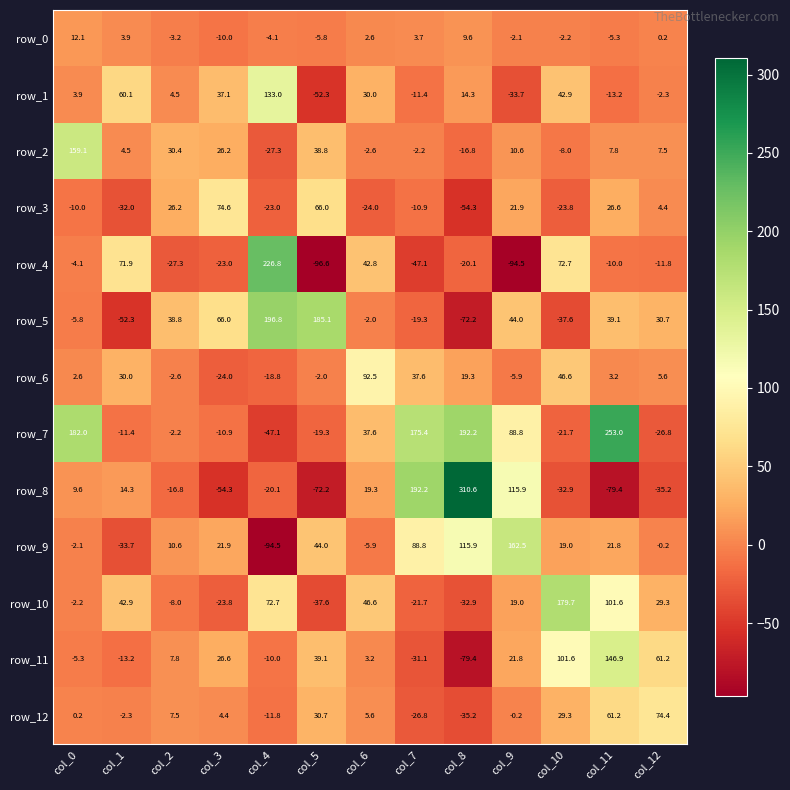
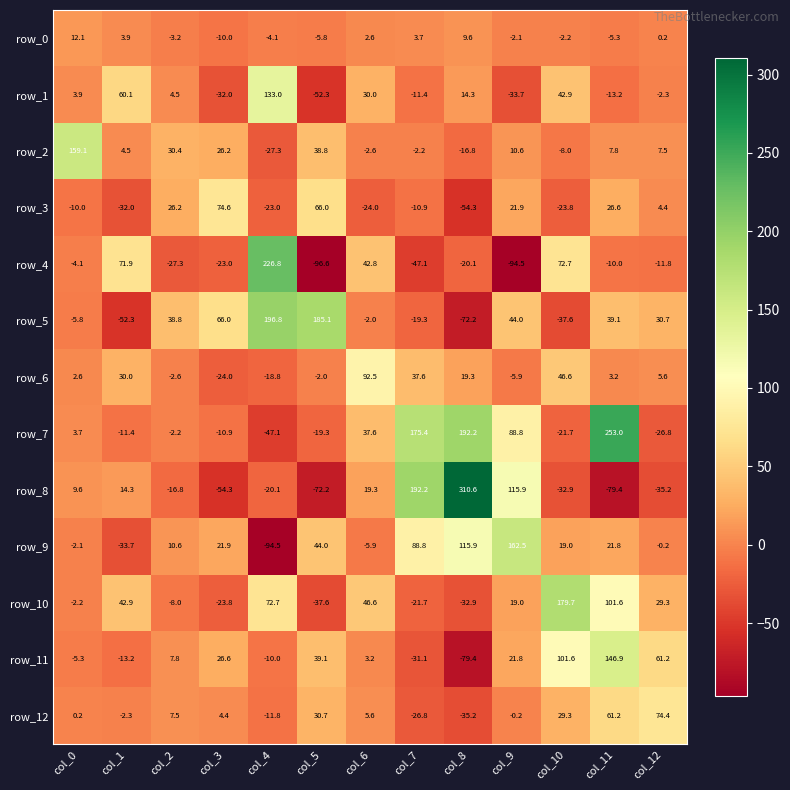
  {
    "row_0": {
      "col_0": 12.1,
      "col_1": 3.9,
      "col_2": -3.2,
      "col_3": -10.0,
      "col_4": -4.1,
      "col_5": -5.8,
      "col_6": 2.6,
      "col_7": 3.7,
      "col_8": 9.6,
      "col_9": -2.1,
      "col_10": -2.2,
      "col_11": -5.3,
      "col_12": 0.2
    },
    "row_1": {
      "col_0": 3.9,
      "col_1": 60.1,
      "col_2": 4.5,
-     "col_3": 37.1,
+     "col_3": -32.0,
      "col_4": 133.0,
      "col_5": -52.3,
      "col_6": 30.0,
      "col_7": -11.4,
      "col_8": 14.3,
      "col_9": -33.7,
      "col_10": 42.9,
      "col_11": -13.2,
      "col_12": -2.3
    },
    "row_2": {
      "col_0": 159.1,
      "col_1": 4.5,
      "col_2": 30.4,
      "col_3": 26.2,
      "col_4": -27.3,
      "col_5": 38.8,
      "col_6": -2.6,
      "col_7": -2.2,
      "col_8": -16.8,
      "col_9": 10.6,
      "col_10": -8.0,
      "col_11": 7.8,
      "col_12": 7.5
    },
    "row_3": {
      "col_0": -10.0,
      "col_1": -32.0,
      "col_2": 26.2,
      "col_3": 74.6,
      "col_4": -23.0,
      "col_5": 66.0,
      "col_6": -24.0,
      "col_7": -10.9,
      "col_8": -54.3,
      "col_9": 21.9,
      "col_10": -23.8,
      "col_11": 26.6,
      "col_12": 4.4
    },
    "row_4": {
      "col_0": -4.1,
      "col_1": 71.9,
      "col_2": -27.3,
      "col_3": -23.0,
      "col_4": 226.8,
      "col_5": -96.6,
      "col_6": 42.8,
      "col_7": -47.1,
      "col_8": -20.1,
      "col_9": -94.5,
      "col_10": 72.7,
      "col_11": -10.0,
      "col_12": -11.8
    },
    "row_5": {
      "col_0": -5.8,
      "col_1": -52.3,
      "col_2": 38.8,
      "col_3": 66.0,
      "col_4": 196.8,
      "col_5": 185.1,
      "col_6": -2.0,
      "col_7": -19.3,
      "col_8": -72.2,
      "col_9": 44.0,
      "col_10": -37.6,
      "col_11": 39.1,
      "col_12": 30.7
    },
    "row_6": {
      "col_0": 2.6,
      "col_1": 30.0,
      "col_2": -2.6,
      "col_3": -24.0,
      "col_4": -18.8,
      "col_5": -2.0,
      "col_6": 92.5,
      "col_7": 37.6,
      "col_8": 19.3,
      "col_9": -5.9,
      "col_10": 46.6,
      "col_11": 3.2,
      "col_12": 5.6
    },
    "row_7": {
-     "col_0": 182.0,
+     "col_0": 3.7,
      "col_1": -11.4,
      "col_2": -2.2,
      "col_3": -10.9,
      "col_4": -47.1,
      "col_5": -19.3,
      "col_6": 37.6,
      "col_7": 175.4,
      "col_8": 192.2,
      "col_9": 88.8,
      "col_10": -21.7,
      "col_11": 253.0,
      "col_12": -26.8
    },
    "row_8": {
      "col_0": 9.6,
      "col_1": 14.3,
      "col_2": -16.8,
      "col_3": -54.3,
      "col_4": -20.1,
      "col_5": -72.2,
      "col_6": 19.3,
      "col_7": 192.2,
      "col_8": 310.6,
      "col_9": 115.9,
      "col_10": -32.9,
      "col_11": -79.4,
      "col_12": -35.2
    },
    "row_9": {
      "col_0": -2.1,
      "col_1": -33.7,
      "col_2": 10.6,
      "col_3": 21.9,
      "col_4": -94.5,
      "col_5": 44.0,
      "col_6": -5.9,
      "col_7": 88.8,
      "col_8": 115.9,
      "col_9": 162.5,
      "col_10": 19.0,
      "col_11": 21.8,
      "col_12": -0.2
    },
    "row_10": {
      "col_0": -2.2,
      "col_1": 42.9,
      "col_2": -8.0,
      "col_3": -23.8,
      "col_4": 72.7,
      "col_5": -37.6,
      "col_6": 46.6,
      "col_7": -21.7,
      "col_8": -32.9,
      "col_9": 19.0,
      "col_10": 179.7,
      "col_11": 101.6,
      "col_12": 29.3
    },
    "row_11": {
      "col_0": -5.3,
      "col_1": -13.2,
      "col_2": 7.8,
      "col_3": 26.6,
      "col_4": -10.0,
      "col_5": 39.1,
      "col_6": 3.2,
      "col_7": -31.1,
      "col_8": -79.4,
      "col_9": 21.8,
      "col_10": 101.6,
      "col_11": 146.9,
      "col_12": 61.2
    },
    "row_12": {
      "col_0": 0.2,
      "col_1": -2.3,
      "col_2": 7.5,
      "col_3": 4.4,
      "col_4": -11.8,
      "col_5": 30.7,
      "col_6": 5.6,
      "col_7": -26.8,
      "col_8": -35.2,
      "col_9": -0.2,
      "col_10": 29.3,
      "col_11": 61.2,
      "col_12": 74.4
    }
  }
